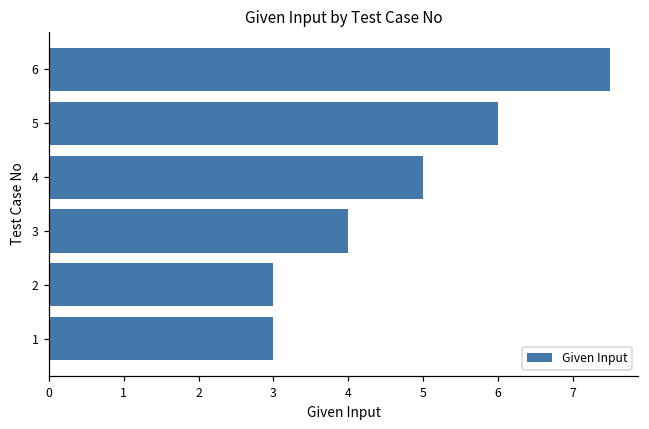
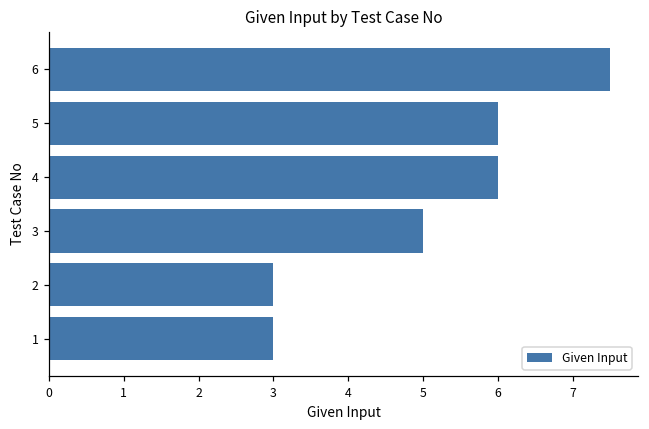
  {
    "6": 7.5,
    "5": 6,
-   "4": 5,
-   "3": 4,
+   "4": 6,
+   "3": 5,
    "2": 3,
    "1": 3
  }
